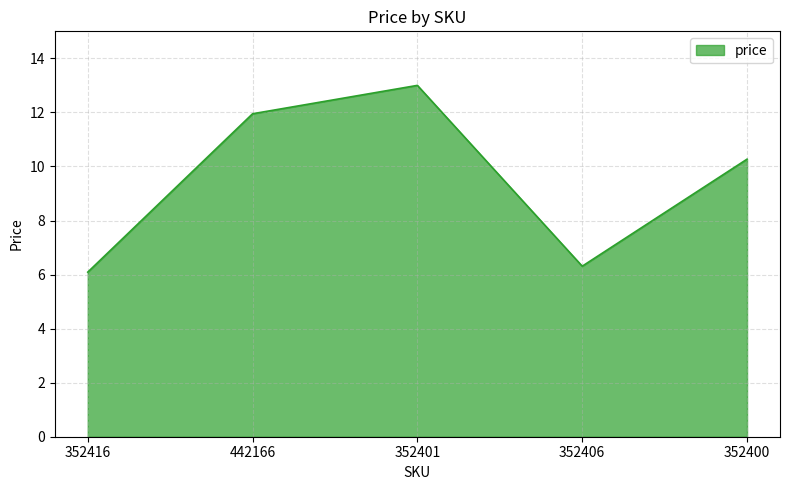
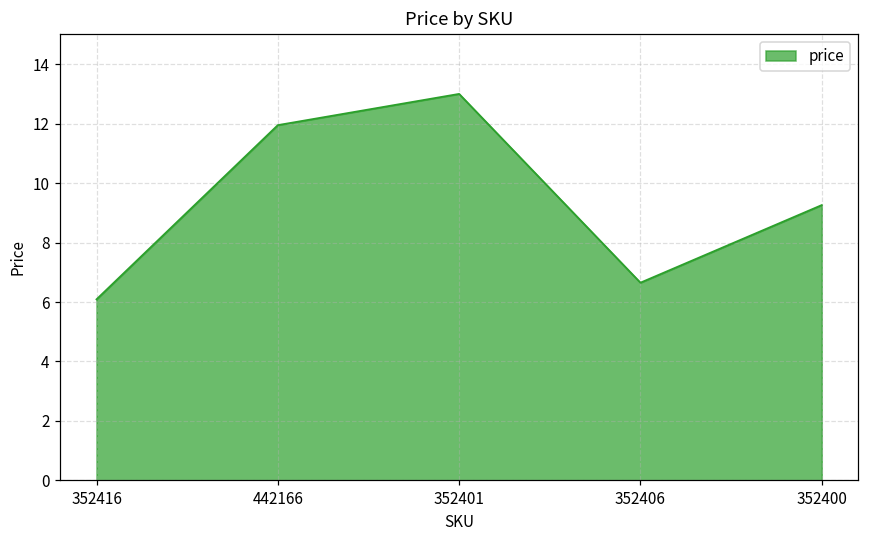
  {
    "352416": 6.1,
    "442166": 12.0,
    "352401": 13.0,
-   "352406": 6.3,
-   "352400": 10.3
+   "352406": 6.7,
+   "352400": 9.3
  }
